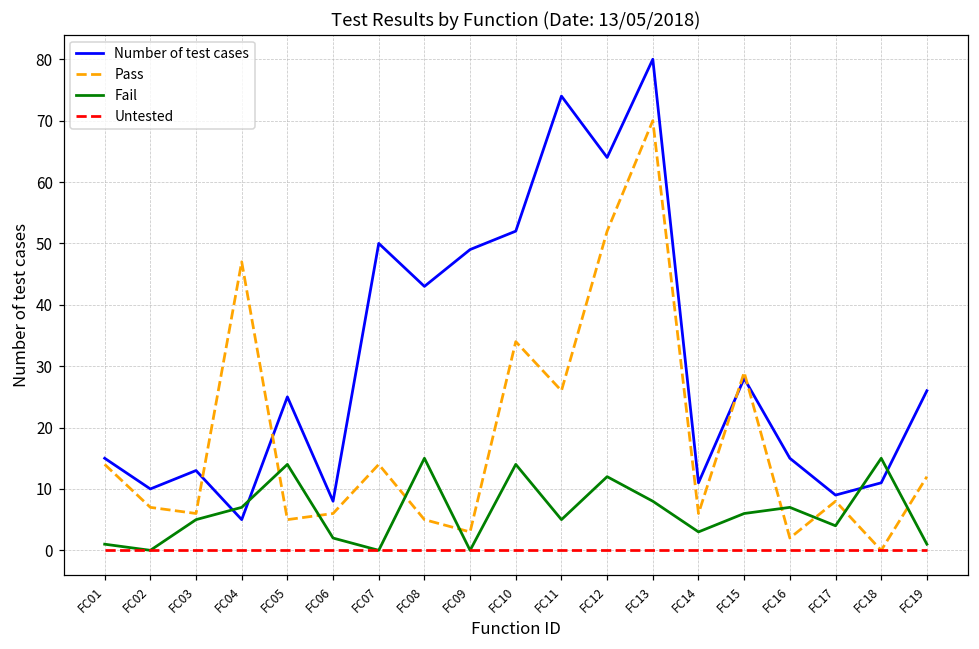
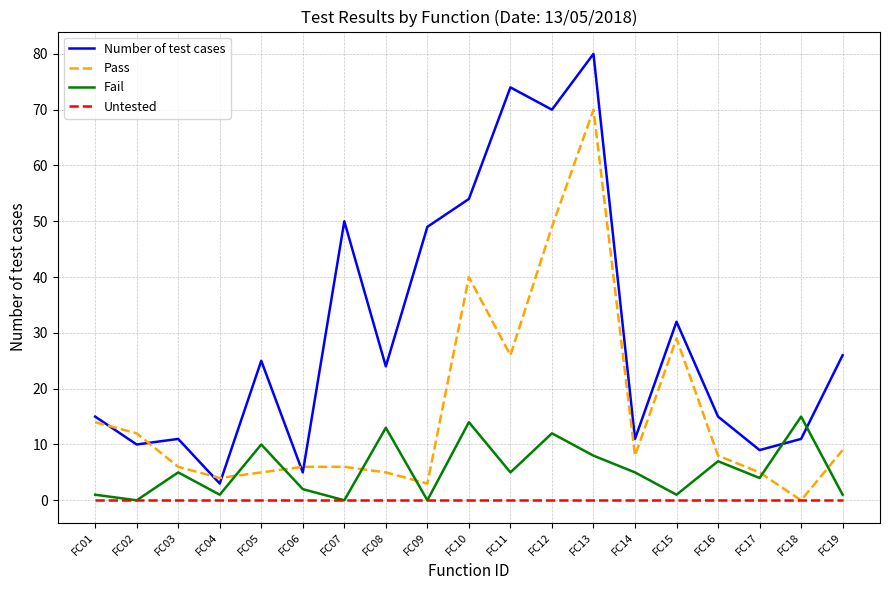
  {
    "Number of test cases": {
      "FC01": 15,
      "FC02": 10,
-     "FC03": 13,
-     "FC04": 5,
+     "FC03": 11,
+     "FC04": 3,
      "FC05": 25,
-     "FC06": 8,
+     "FC06": 5,
      "FC07": 50,
-     "FC08": 43,
+     "FC08": 24,
      "FC09": 49,
-     "FC10": 52,
+     "FC10": 54,
      "FC11": 74,
-     "FC12": 64,
+     "FC12": 70,
      "FC13": 80,
      "FC14": 11,
-     "FC15": 28,
+     "FC15": 32,
      "FC16": 15,
      "FC17": 9,
      "FC18": 11,
      "FC19": 26
    },
    "Pass": {
      "FC01": 14,
-     "FC02": 7,
+     "FC02": 12,
      "FC03": 6,
-     "FC04": 47,
+     "FC04": 4,
      "FC05": 5,
      "FC06": 6,
-     "FC07": 14,
+     "FC07": 6,
      "FC08": 5,
      "FC09": 3,
-     "FC10": 34,
+     "FC10": 40,
      "FC11": 26,
-     "FC12": 52,
+     "FC12": 49,
      "FC13": 70,
-     "FC14": 6,
+     "FC14": 8,
      "FC15": 29,
-     "FC16": 2,
-     "FC17": 8,
-     "FC19": 12
+     "FC16": 8,
+     "FC17": 5,
+     "FC19": 9
    },
    "Fail": {
      "FC01": 1,
      "FC03": 5,
-     "FC04": 7,
-     "FC05": 14,
+     "FC04": 1,
+     "FC05": 10,
      "FC06": 2,
-     "FC08": 15,
+     "FC08": 13,
      "FC10": 14,
      "FC11": 5,
      "FC12": 12,
      "FC13": 8,
-     "FC14": 3,
-     "FC15": 6,
+     "FC14": 5,
+     "FC15": 1,
      "FC16": 7,
      "FC17": 4,
      "FC18": 15,
      "FC19": 1
    },
    "Untested": {
      "FC01": 0,
      "FC03": 0,
      "FC04": 0,
      "FC05": 0,
      "FC06": 0,
      "FC08": 0,
      "FC10": 0,
      "FC11": 0,
      "FC12": 0,
      "FC13": 0,
      "FC14": 0,
      "FC15": 0,
      "FC16": 0,
      "FC17": 0,
      "FC19": 0
    }
  }
